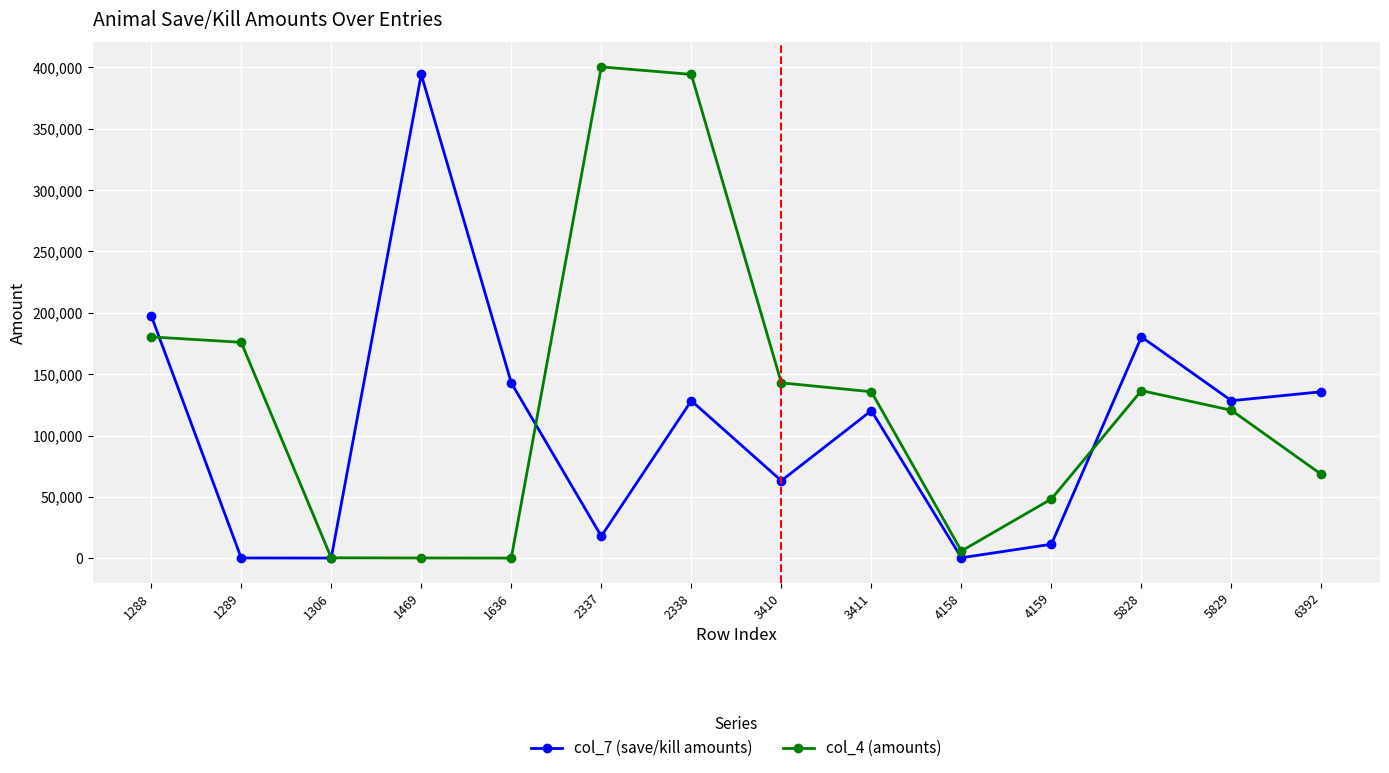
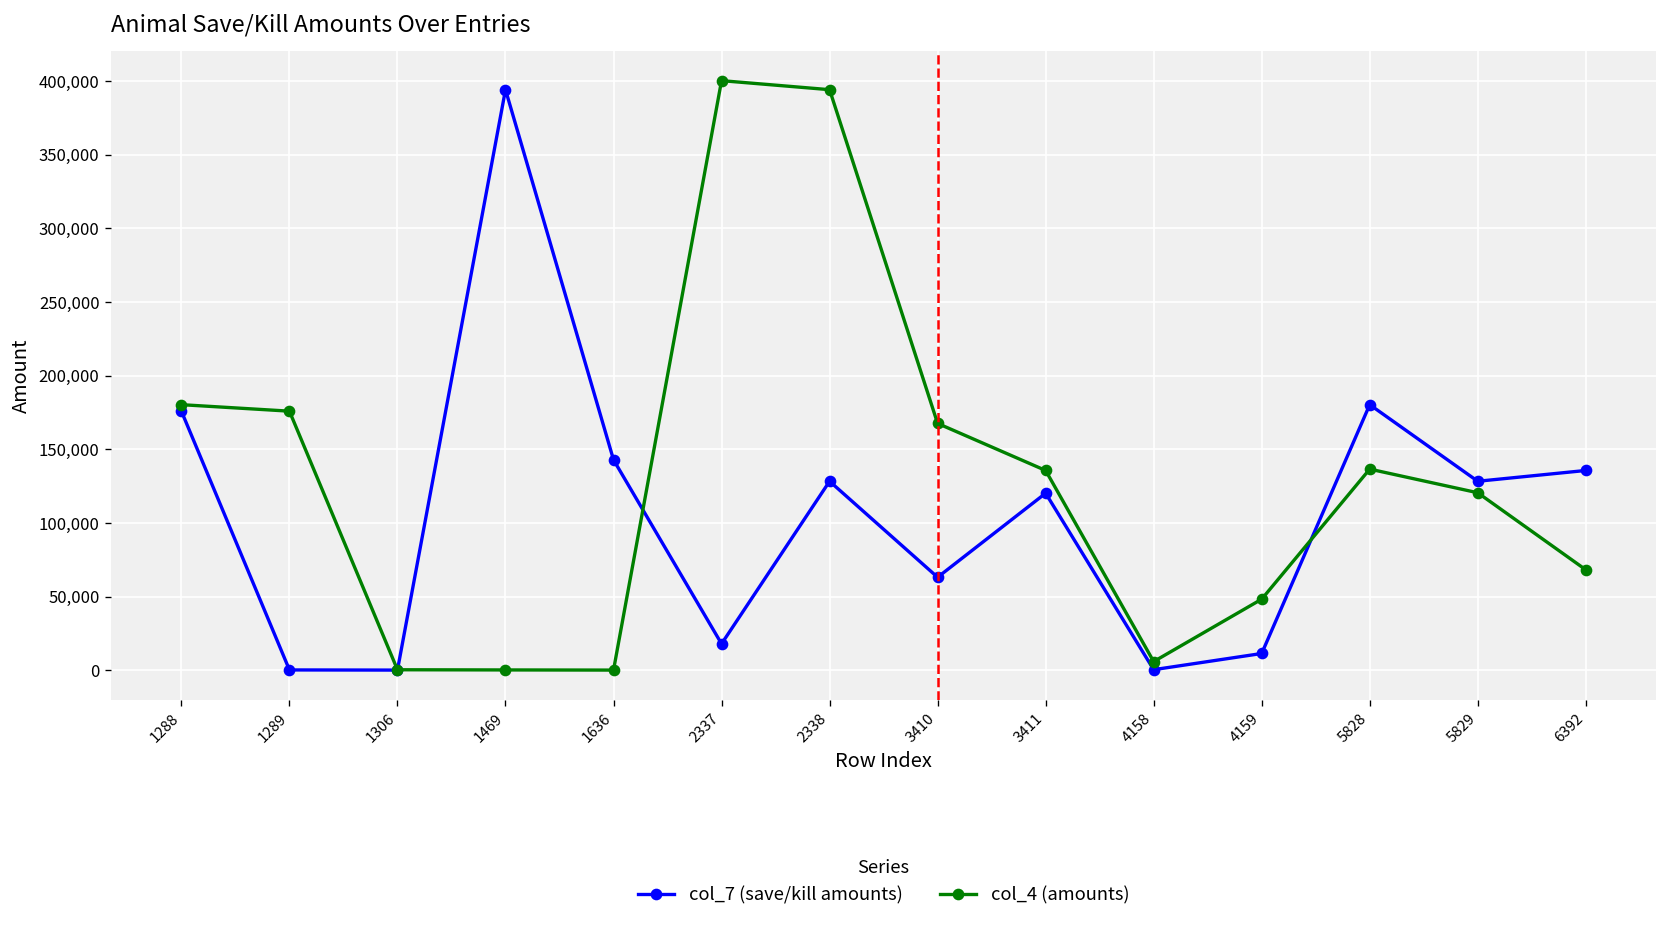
  {
    "col_7 (save/kill amounts)": {
-     "1288": "198,000",
+     "1288": "176,000",
      "1289": "0",
      "1469": "394,000",
      "1636": "143,000",
      "2337": "18,000",
      "2338": "128,000",
      "3410": "63,000",
      "3411": "120,000",
      "4158": "0",
      "4159": "11,000",
      "5828": "180,000",
      "5829": "128,000",
      "6392": "136,000"
    },
    "col_4 (amounts)": {
      "1288": "180,000",
      "1289": "176,000",
      "1469": "0",
      "1636": "0",
      "2337": "400,000",
      "2338": "394,000",
-     "3410": "143,000",
+     "3410": "168,000",
      "3411": "136,000",
      "4158": "6,000",
      "4159": "48,000",
      "5828": "137,000",
      "5829": "121,000",
      "6392": "68,000"
    }
  }
